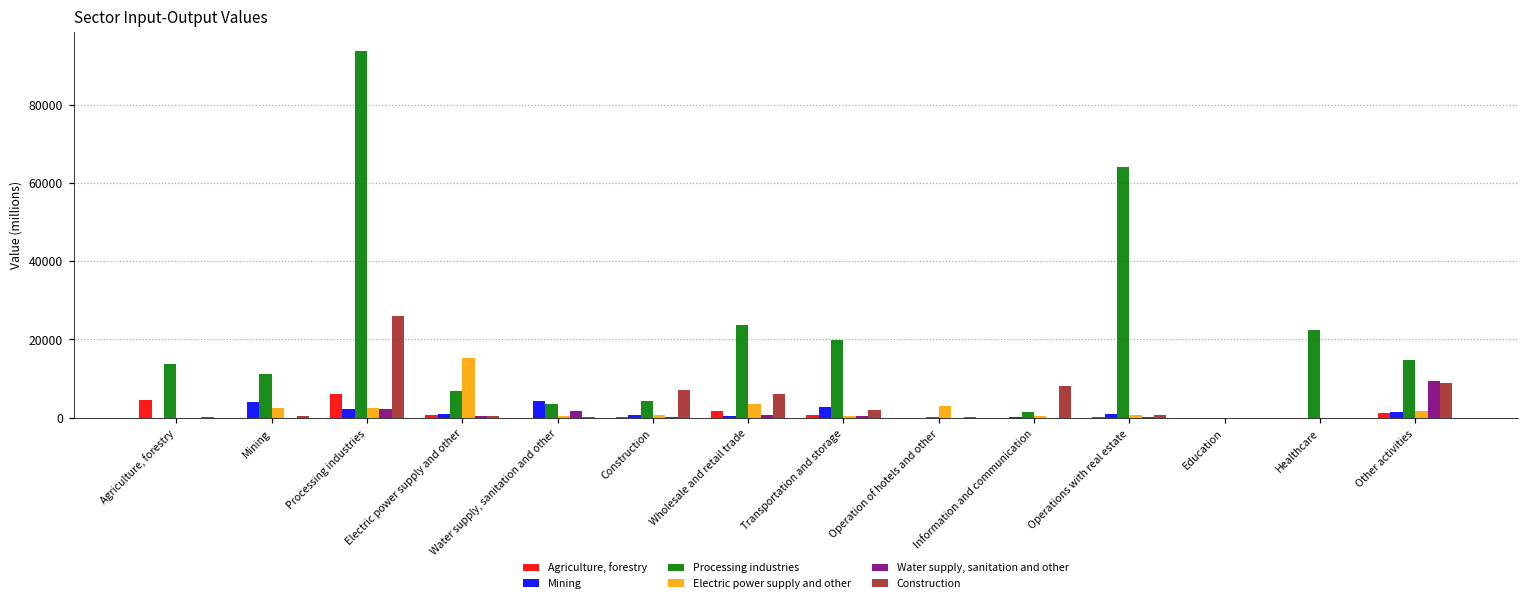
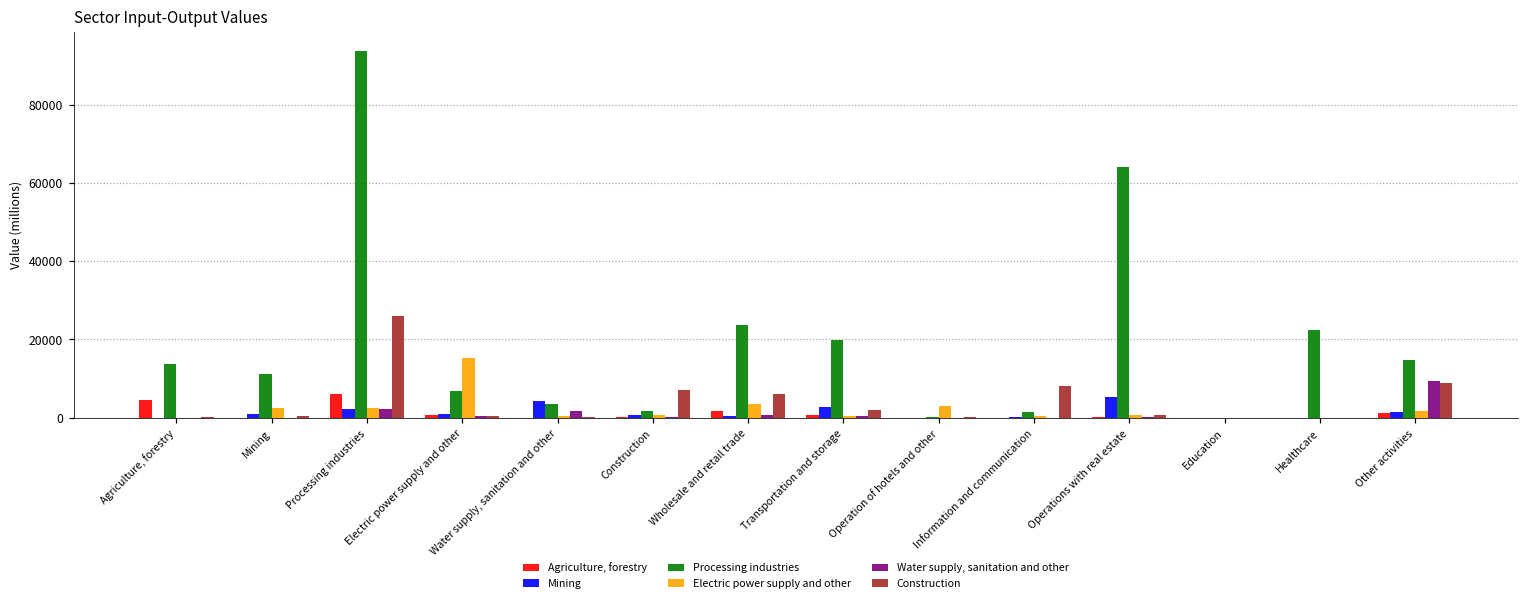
  {
    "Agriculture, forestry": {
      "Agriculture, forestry": 5000,
      "Processing industries": 6000,
      "Wholesale and retail trade": 2000,
      "Transportation and storage": 1000,
      "Other activities": 1000
    },
    "Mining": {
-     "Mining": 4000,
+     "Mining": 1000,
      "Processing industries": 2000,
      "Electric power supply and other": 1000,
      "Water supply, sanitation and other": 4000,
      "Transportation and storage": 3000,
-     "Operations with real estate": 1000,
+     "Operations with real estate": 5000,
      "Other activities": 1000
    },
    "Processing industries": {
      "Agriculture, forestry": 14000,
      "Mining": 11000,
      "Processing industries": 94000,
      "Electric power supply and other": 7000,
      "Water supply, sanitation and other": 4000,
-     "Construction": 4000,
+     "Construction": 2000,
      "Wholesale and retail trade": 24000,
      "Transportation and storage": 20000,
      "Information and communication": 2000,
      "Operations with real estate": 64000,
      "Healthcare": 22000,
      "Other activities": 15000
    },
    "Electric power supply and other": {
      "Mining": 2000,
      "Processing industries": 2000,
      "Electric power supply and other": 15000,
      "Wholesale and retail trade": 4000,
      "Operation of hotels and other": 3000,
      "Other activities": 2000
    },
    "Water supply, sanitation and other": {
      "Processing industries": 2000,
      "Water supply, sanitation and other": 2000,
      "Wholesale and retail trade": 1000,
      "Other activities": 9000
    },
    "Construction": {
      "Processing industries": 26000,
      "Construction": 7000,
      "Wholesale and retail trade": 6000,
      "Transportation and storage": 2000,
      "Information and communication": 8000,
      "Operations with real estate": 1000,
      "Other activities": 9000
    }
  }
